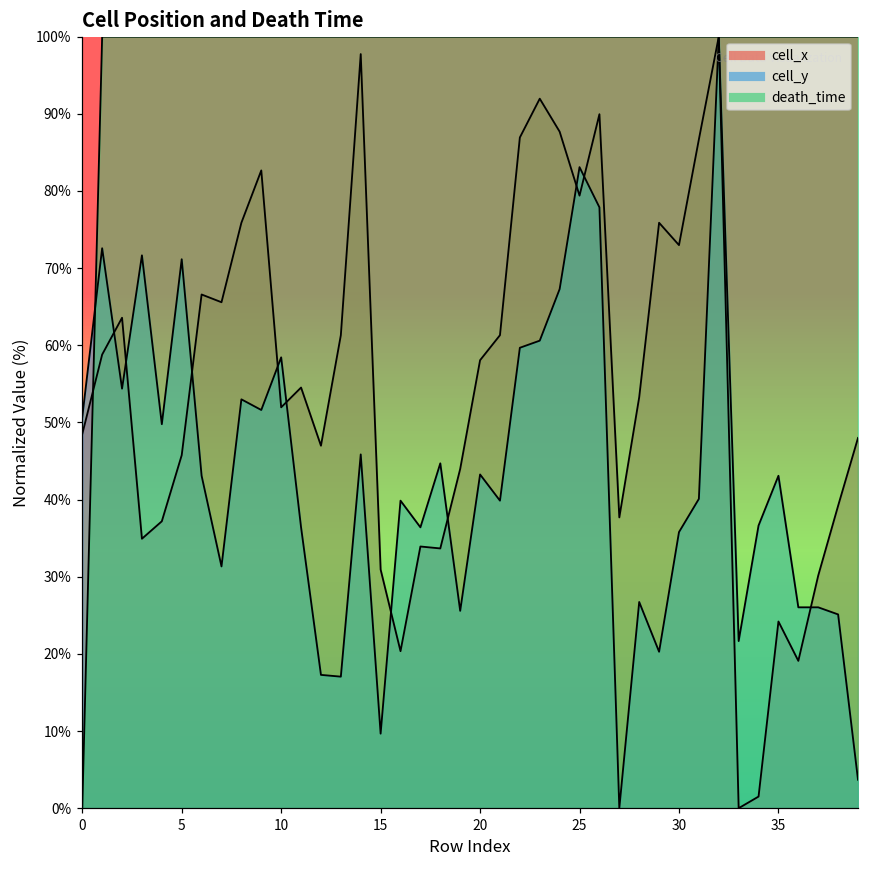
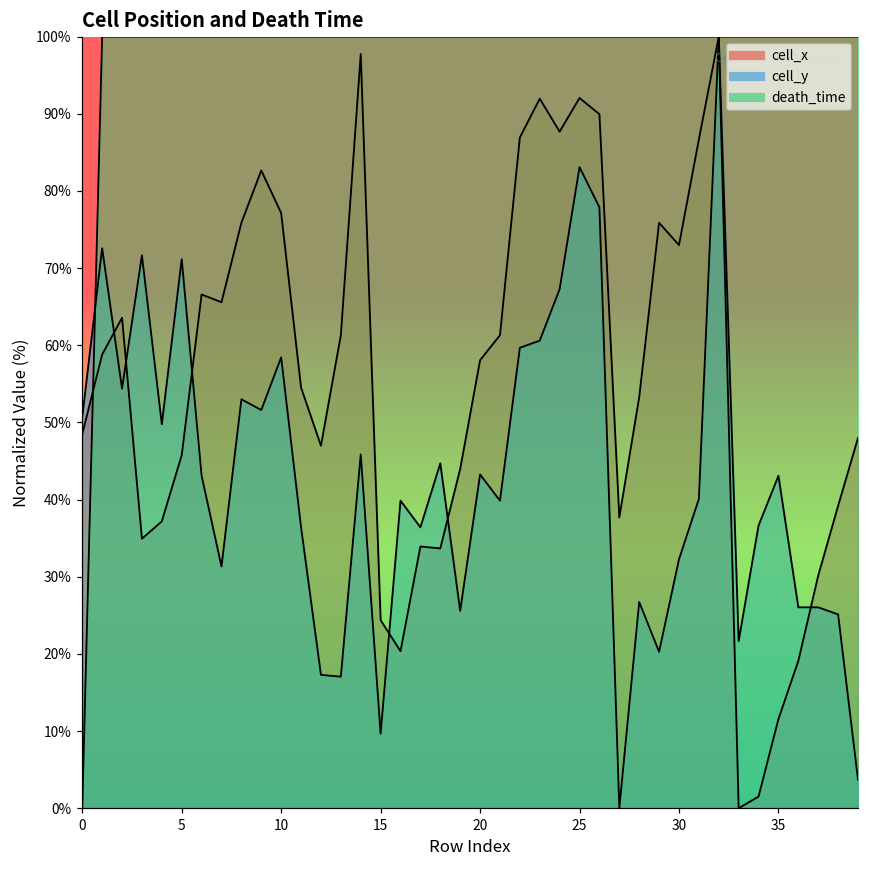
  {
    "cell_x": {
      "0": "48%",
      "5": "46%",
-     "10": "52%",
-     "15": "31%",
+     "10": "77%",
+     "15": "24%",
      "20": "58%",
-     "25": "79%",
+     "25": "92%",
      "30": "73%",
-     "35": "24%"
+     "35": "12%"
    },
    "cell_y": {
      "0": "51%",
      "5": "71%",
      "10": "58%",
      "15": "10%",
      "20": "43%",
      "25": "83%",
-     "30": "36%",
+     "30": "32%",
      "35": "43%"
    },
    "death_time": {
      "0": "0%",
      "5": "100%",
      "10": "100%",
      "15": "100%",
      "20": "100%",
      "25": "100%",
      "30": "100%",
      "35": "100%"
    }
  }
